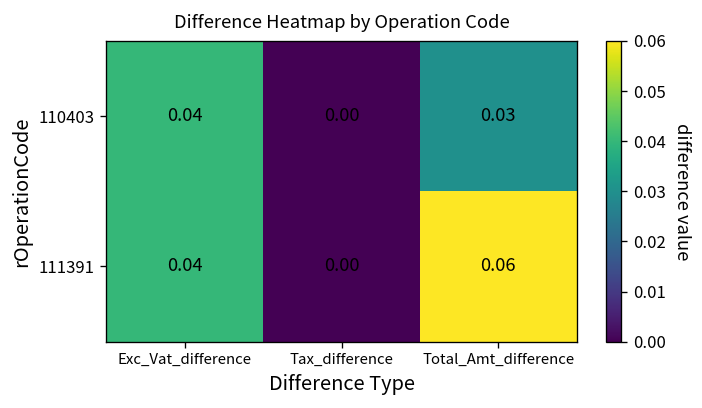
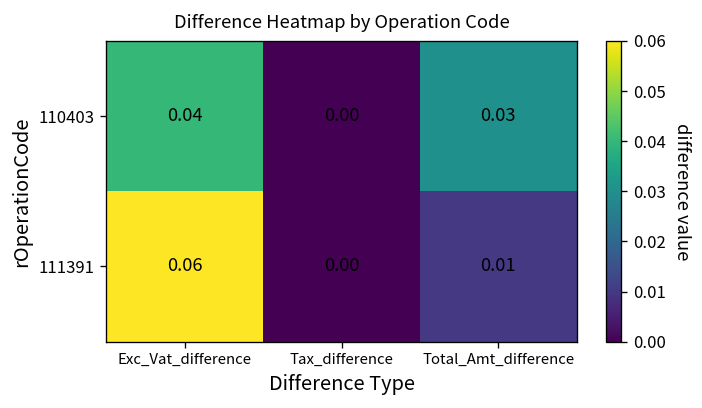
  {
    "110403": {
      "Exc_Vat_difference": 0.04,
      "Tax_difference": 0.00,
      "Total_Amt_difference": 0.03
    },
    "111391": {
-     "Exc_Vat_difference": 0.04,
+     "Exc_Vat_difference": 0.06,
      "Tax_difference": 0.00,
-     "Total_Amt_difference": 0.06
+     "Total_Amt_difference": 0.01
    }
  }
